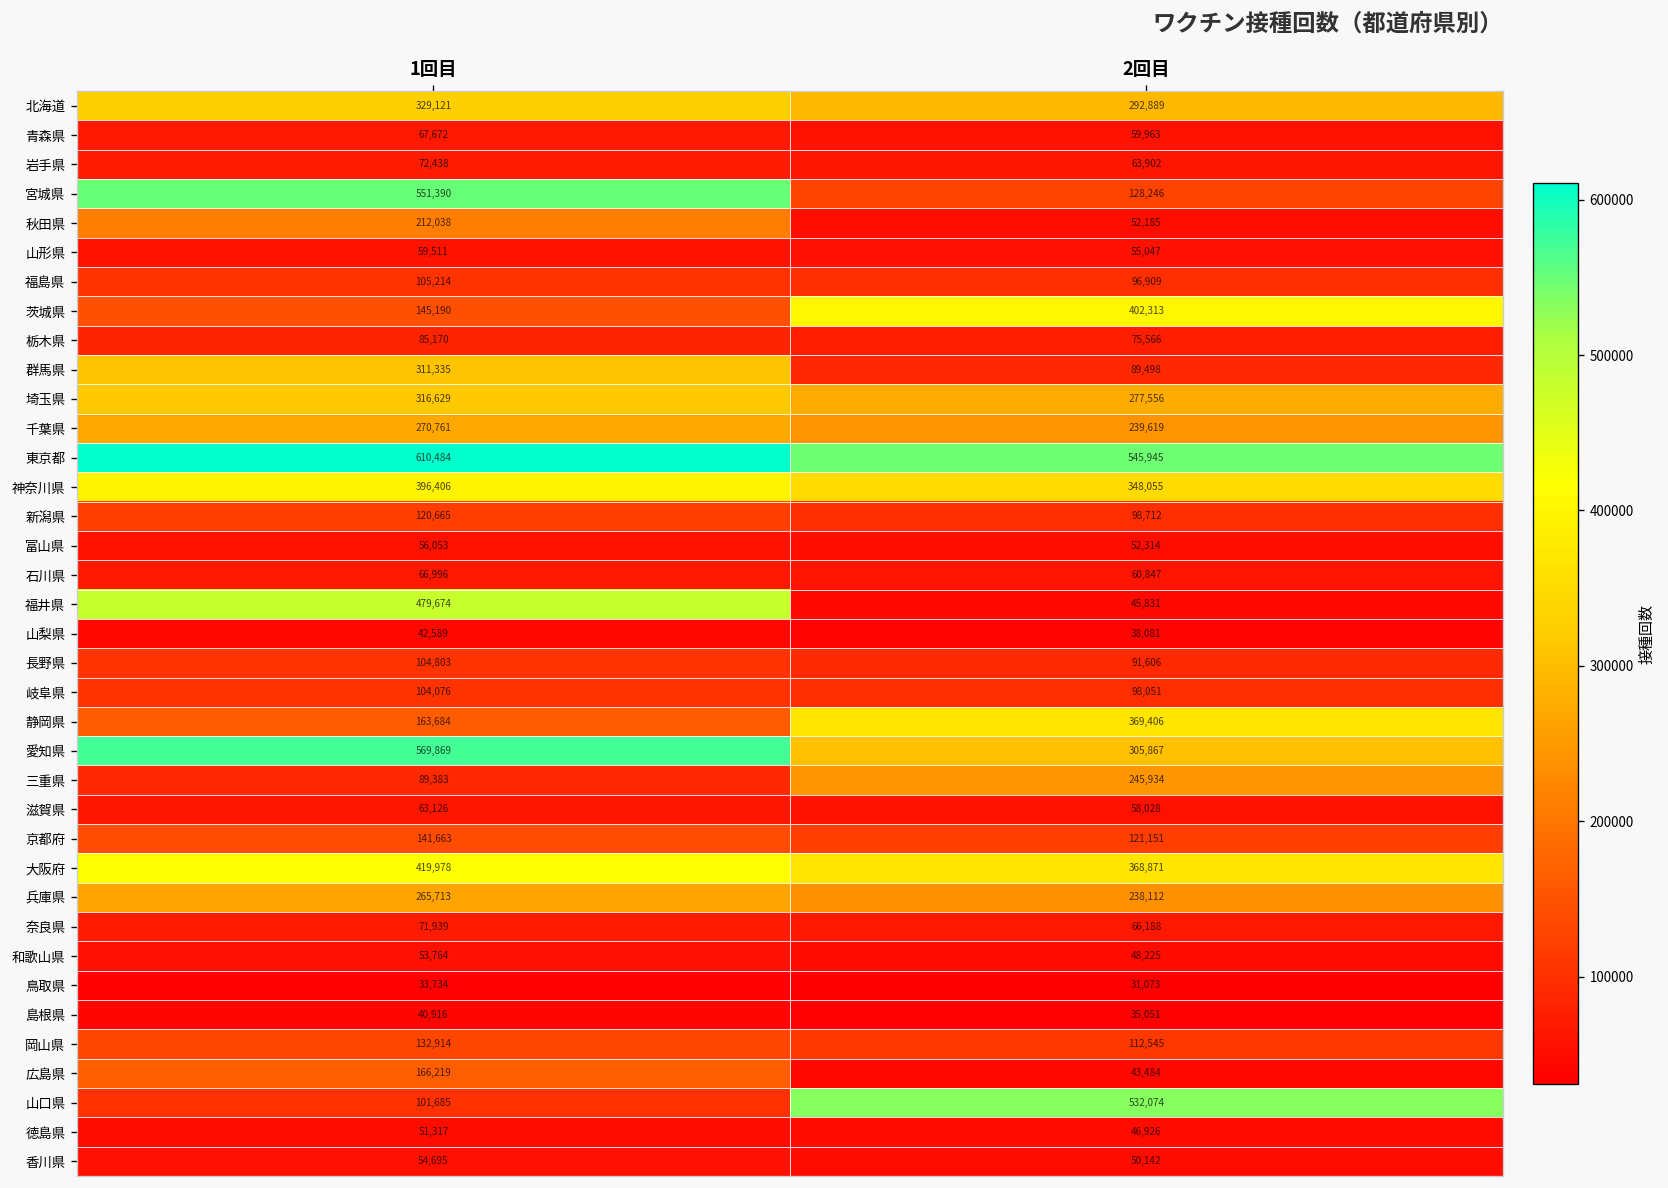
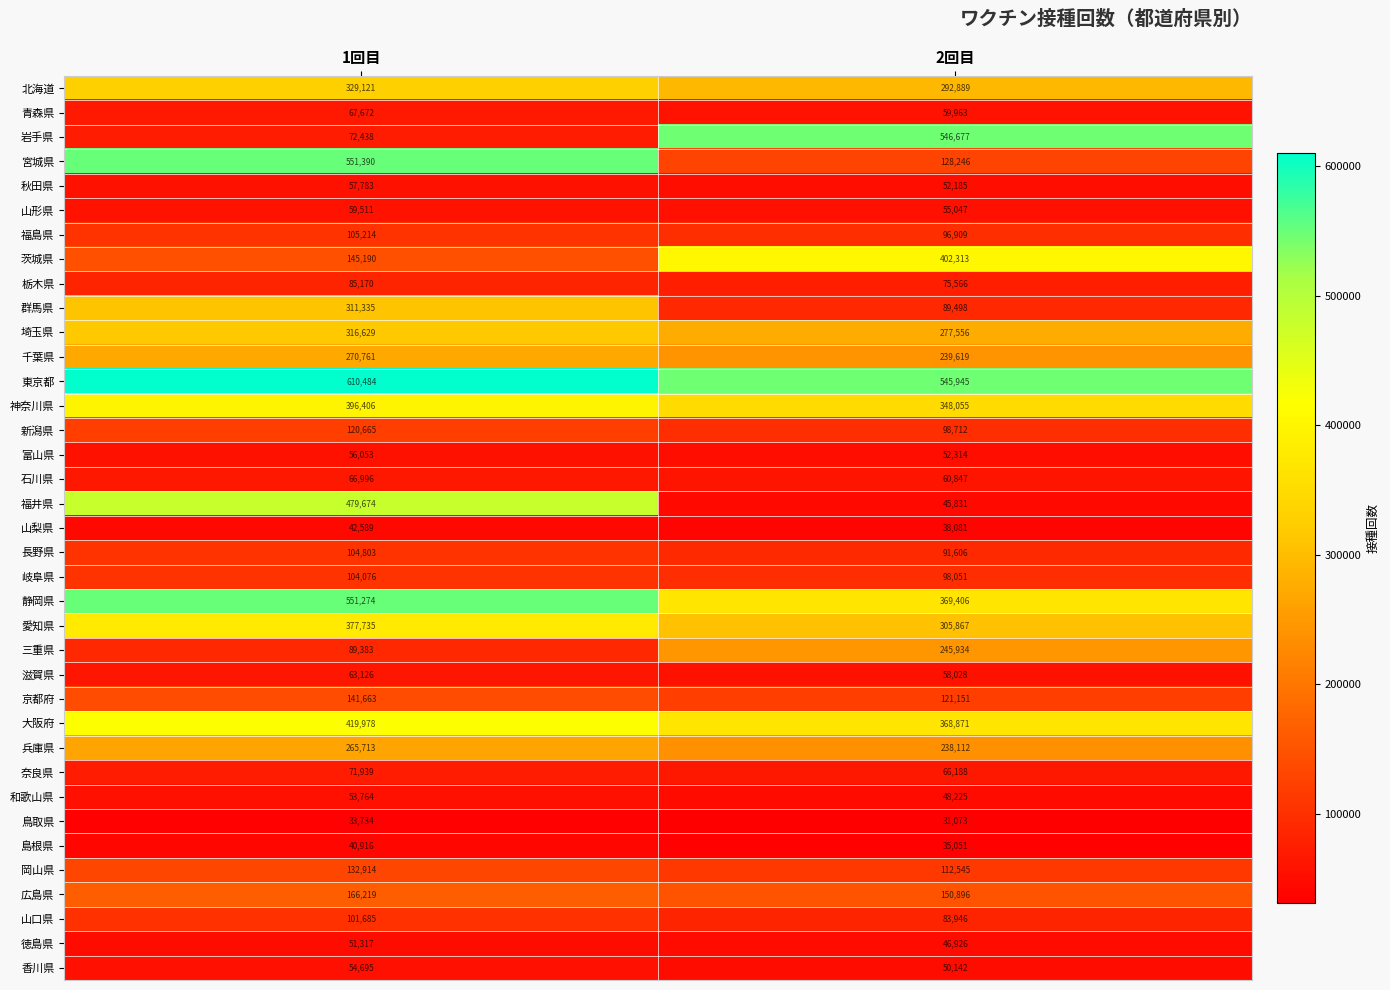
  {
    "北海道": {
      "1回目": "329,121",
      "2回目": "292,889"
    },
    "青森県": {
      "1回目": "67,672",
      "2回目": "59,963"
    },
    "岩手県": {
      "1回目": "72,438",
-     "2回目": "63,902"
+     "2回目": "546,677"
    },
    "宮城県": {
      "1回目": "551,390",
      "2回目": "128,246"
    },
    "秋田県": {
-     "1回目": "212,038",
+     "1回目": "57,783",
      "2回目": "52,185"
    },
    "山形県": {
      "1回目": "59,511",
      "2回目": "55,047"
    },
    "福島県": {
      "1回目": "105,214",
      "2回目": "96,909"
    },
    "茨城県": {
      "1回目": "145,190",
      "2回目": "402,313"
    },
    "栃木県": {
      "1回目": "85,170",
      "2回目": "75,566"
    },
    "群馬県": {
      "1回目": "311,335",
      "2回目": "89,498"
    },
    "埼玉県": {
      "1回目": "316,629",
      "2回目": "277,556"
    },
    "千葉県": {
      "1回目": "270,761",
      "2回目": "239,619"
    },
    "東京都": {
      "1回目": "610,484",
      "2回目": "545,945"
    },
    "神奈川県": {
      "1回目": "396,406",
      "2回目": "348,055"
    },
    "新潟県": {
      "1回目": "120,665",
      "2回目": "98,712"
    },
    "富山県": {
      "1回目": "56,053",
      "2回目": "52,314"
    },
    "石川県": {
      "1回目": "66,996",
      "2回目": "60,847"
    },
    "福井県": {
      "1回目": "479,674",
      "2回目": "45,831"
    },
    "山梨県": {
      "1回目": "42,589",
      "2回目": "38,081"
    },
    "長野県": {
      "1回目": "104,803",
      "2回目": "91,606"
    },
    "岐阜県": {
      "1回目": "104,076",
      "2回目": "98,051"
    },
    "静岡県": {
-     "1回目": "163,684",
+     "1回目": "551,274",
      "2回目": "369,406"
    },
    "愛知県": {
-     "1回目": "569,869",
+     "1回目": "377,735",
      "2回目": "305,867"
    },
    "三重県": {
      "1回目": "89,383",
      "2回目": "245,934"
    },
    "滋賀県": {
      "1回目": "63,126",
      "2回目": "58,028"
    },
    "京都府": {
      "1回目": "141,663",
      "2回目": "121,151"
    },
    "大阪府": {
      "1回目": "419,978",
      "2回目": "368,871"
    },
    "兵庫県": {
      "1回目": "265,713",
      "2回目": "238,112"
    },
    "奈良県": {
      "1回目": "71,939",
      "2回目": "66,188"
    },
    "和歌山県": {
      "1回目": "53,764",
      "2回目": "48,225"
    },
    "鳥取県": {
      "1回目": "33,734",
      "2回目": "31,073"
    },
    "島根県": {
      "1回目": "40,916",
      "2回目": "35,051"
    },
    "岡山県": {
      "1回目": "132,914",
      "2回目": "112,545"
    },
    "広島県": {
      "1回目": "166,219",
-     "2回目": "43,484"
+     "2回目": "150,896"
    },
    "山口県": {
      "1回目": "101,685",
-     "2回目": "532,074"
+     "2回目": "83,946"
    },
    "徳島県": {
      "1回目": "51,317",
      "2回目": "46,926"
    },
    "香川県": {
      "1回目": "54,695",
      "2回目": "50,142"
    }
  }
